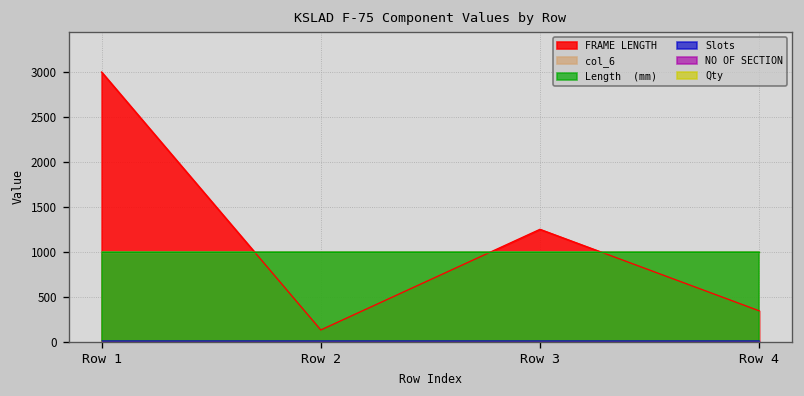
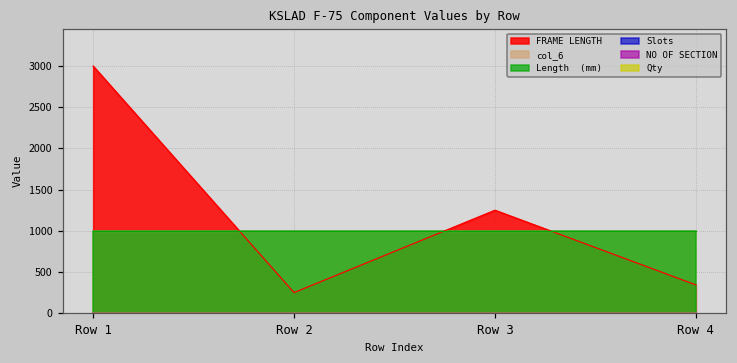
  {
    "FRAME LENGTH": {
      "Row 1": 3000,
-     "Row 2": 100,
+     "Row 2": 300,
      "Row 3": 1300,
      "Row 4": 300
    },
    "Length (mm)": {
      "Row 1": 1000,
      "Row 2": 1000,
      "Row 3": 1000,
      "Row 4": 1000
    }
  }
